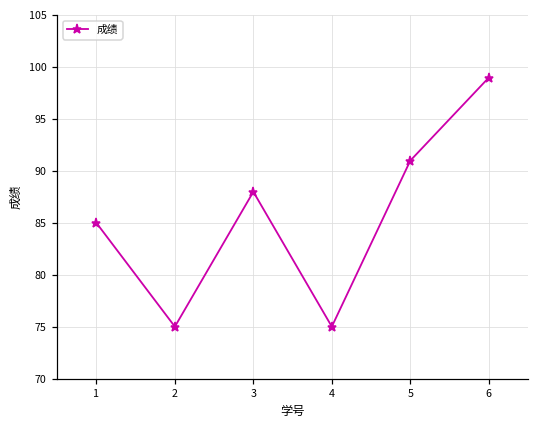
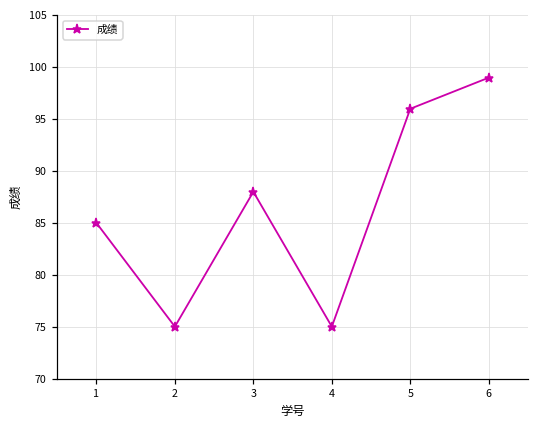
  {
    "1": 85,
    "2": 75,
    "3": 88,
    "4": 75,
-   "5": 91,
+   "5": 96,
    "6": 99
  }
